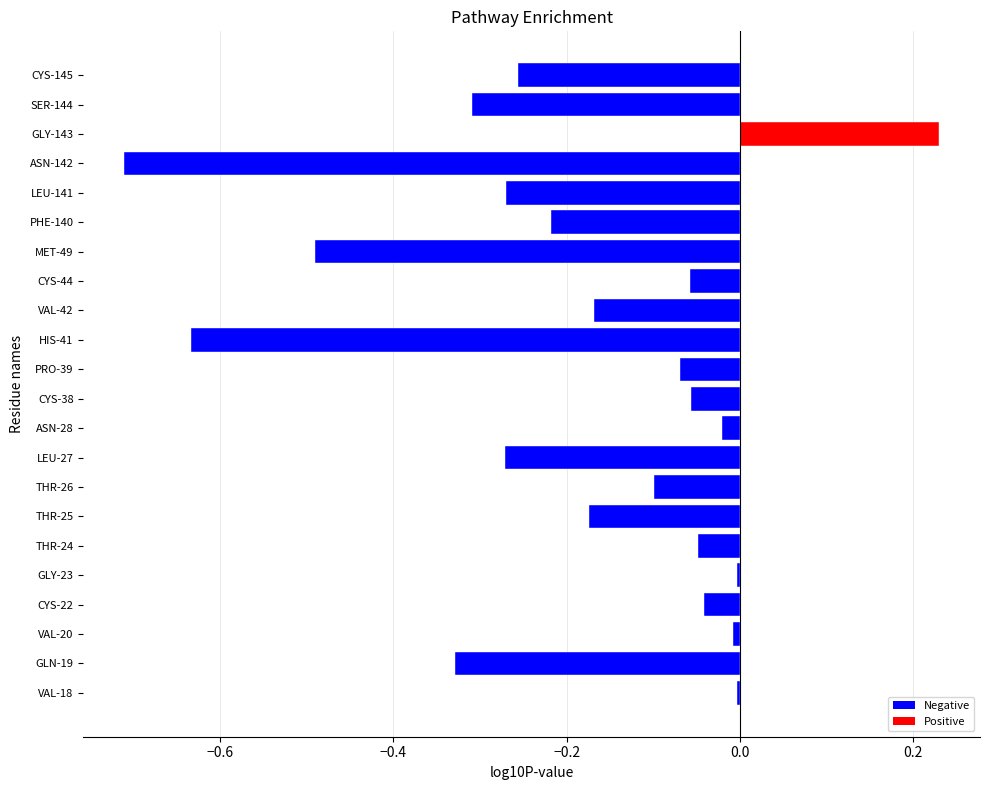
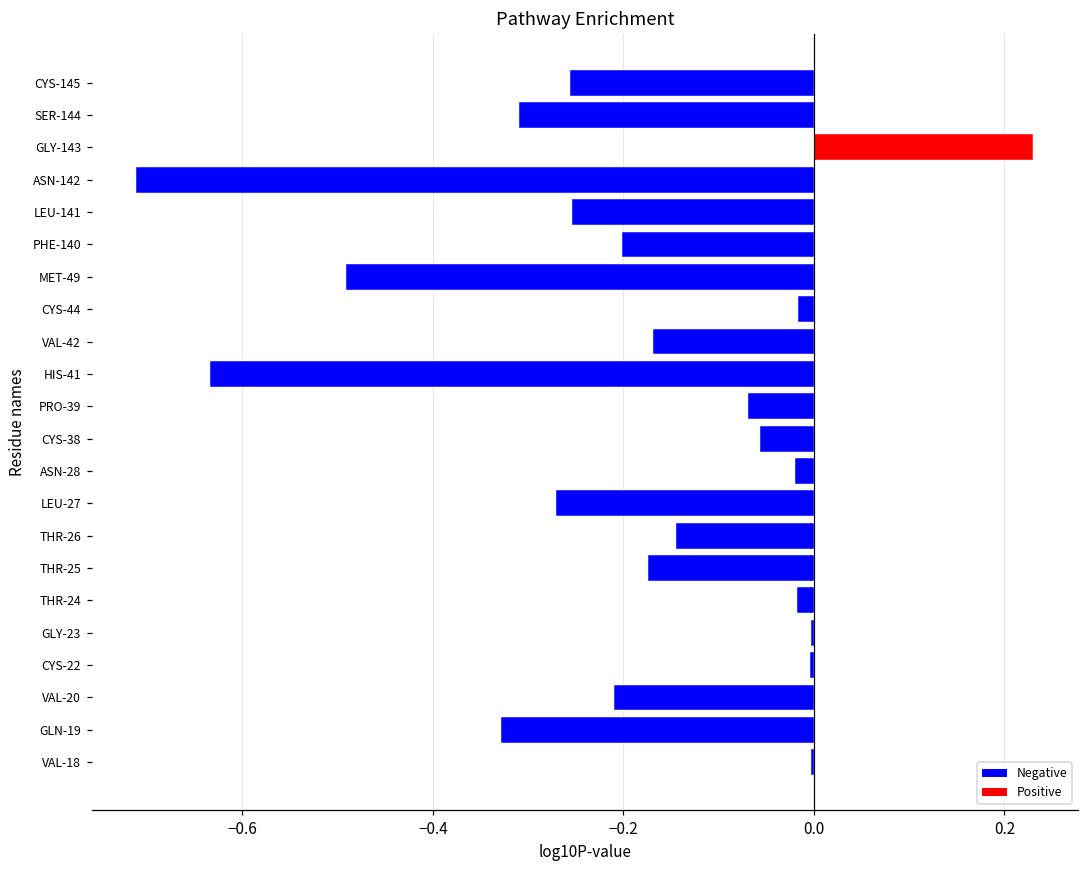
  {
    "CYS-145": -0.26,
    "SER-144": -0.31,
    "GLY-143": 0.23,
    "ASN-142": -0.71,
-   "LEU-141": -0.27,
-   "PHE-140": -0.22,
+   "LEU-141": -0.25,
+   "PHE-140": -0.20,
    "MET-49": -0.49,
-   "CYS-44": -0.06,
+   "CYS-44": -0.02,
    "VAL-42": -0.17,
    "HIS-41": -0.63,
    "PRO-39": -0.07,
    "CYS-38": -0.06,
    "ASN-28": -0.02,
    "LEU-27": -0.27,
-   "THR-26": -0.10,
+   "THR-26": -0.15,
    "THR-25": -0.17,
-   "THR-24": -0.05,
+   "THR-24": -0.02,
    "GLY-23": 0.00,
-   "CYS-22": -0.04,
-   "VAL-20": -0.01,
+   "CYS-22": 0.00,
+   "VAL-20": -0.21,
    "GLN-19": -0.33,
    "VAL-18": 0.00
  }
